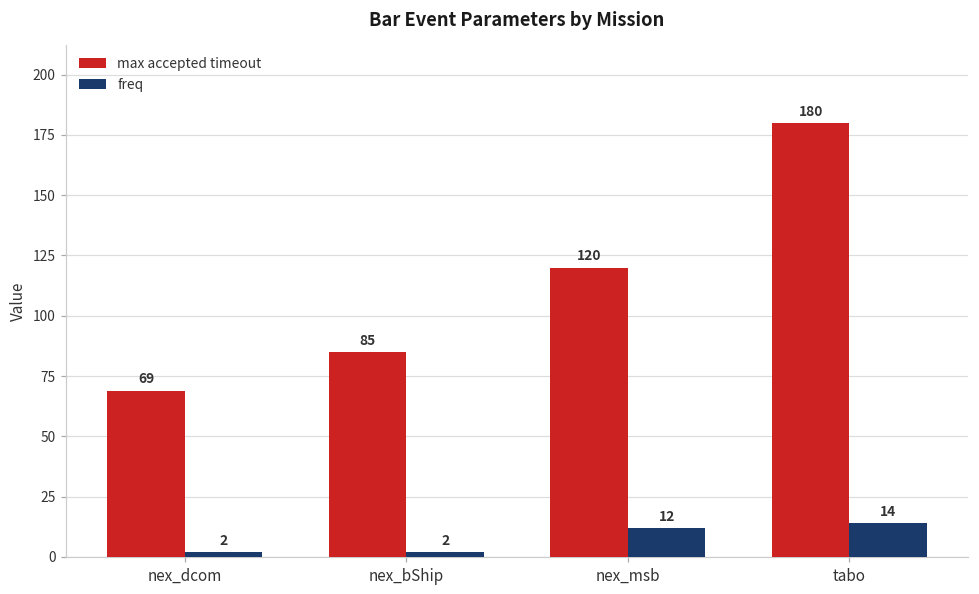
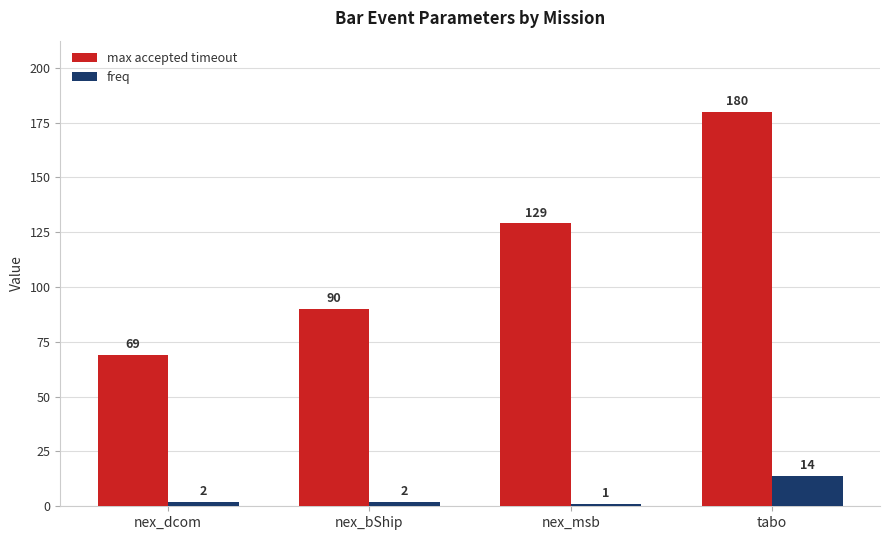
  {
    "max accepted timeout": {
      "nex_dcom": 69,
-     "nex_bShip": 85,
-     "nex_msb": 120,
+     "nex_bShip": 90,
+     "nex_msb": 129,
      "tabo": 180
    },
    "freq": {
      "nex_dcom": 2,
      "nex_bShip": 2,
-     "nex_msb": 12,
+     "nex_msb": 1,
      "tabo": 14
    }
  }
